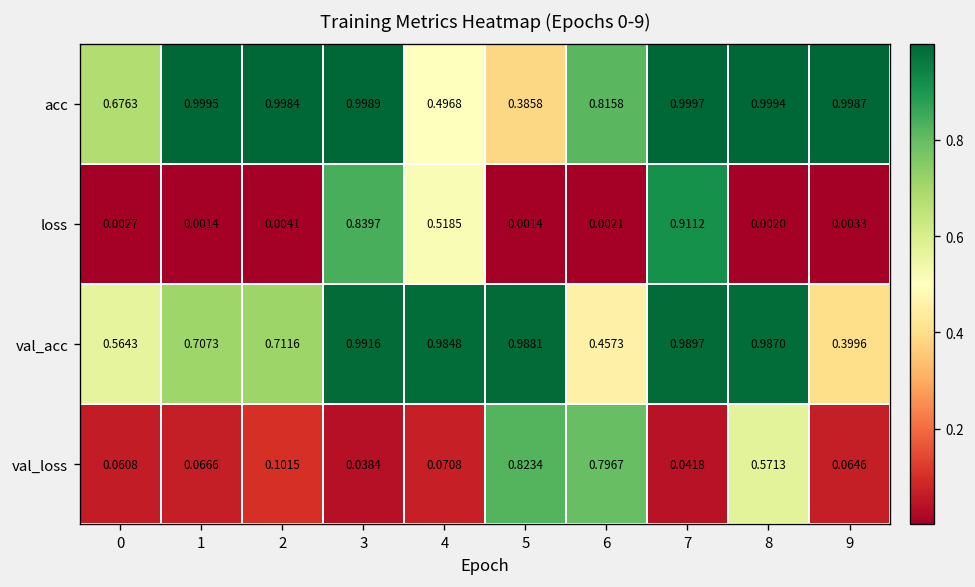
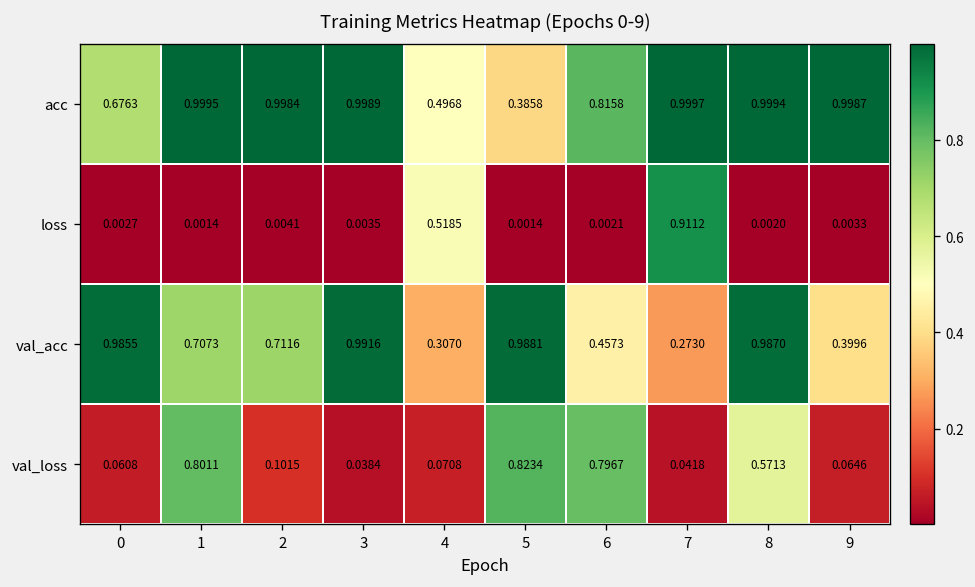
  {
    "acc": {
      "0": 0.6763,
      "1": 0.9995,
      "2": 0.9984,
      "3": 0.9989,
      "4": 0.4968,
      "5": 0.3858,
      "6": 0.8158,
      "7": 0.9997,
      "8": 0.9994,
      "9": 0.9987
    },
    "loss": {
      "0": 0.0027,
      "1": 0.0014,
      "2": 0.0041,
-     "3": 0.8397,
+     "3": 0.0035,
      "4": 0.5185,
      "5": 0.0014,
      "6": 0.0021,
      "7": 0.9112,
      "8": 0.0020,
      "9": 0.0033
    },
    "val_acc": {
-     "0": 0.5643,
+     "0": 0.9855,
      "1": 0.7073,
      "2": 0.7116,
      "3": 0.9916,
-     "4": 0.9848,
+     "4": 0.3070,
      "5": 0.9881,
      "6": 0.4573,
-     "7": 0.9897,
+     "7": 0.2730,
      "8": 0.9870,
      "9": 0.3996
    },
    "val_loss": {
      "0": 0.0608,
-     "1": 0.0666,
+     "1": 0.8011,
      "2": 0.1015,
      "3": 0.0384,
      "4": 0.0708,
      "5": 0.8234,
      "6": 0.7967,
      "7": 0.0418,
      "8": 0.5713,
      "9": 0.0646
    }
  }
